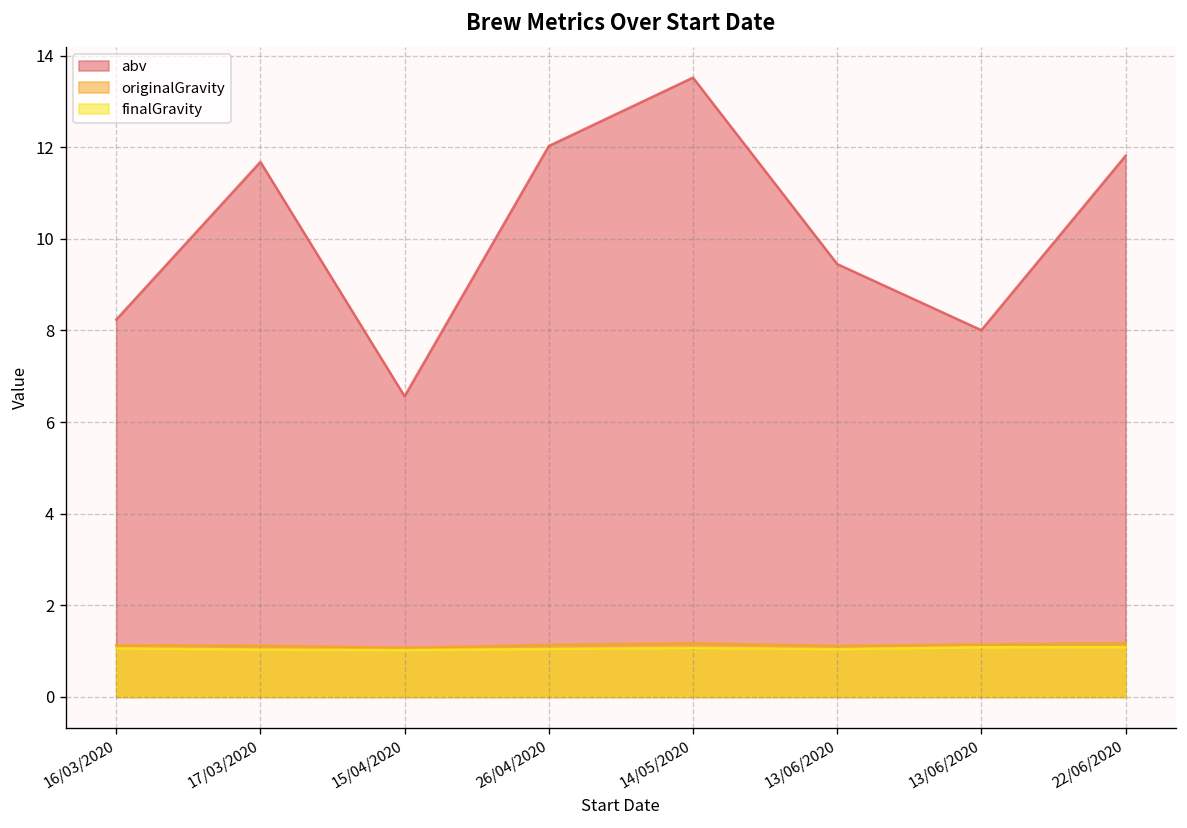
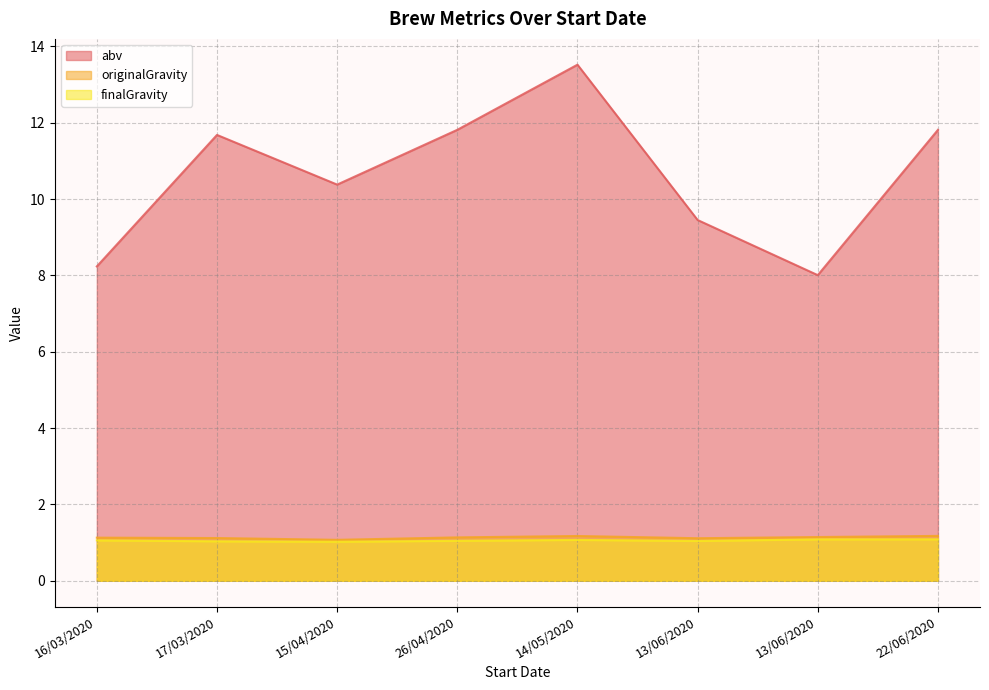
  {
    "abv": {
      "16/03/2020": 8.2,
      "17/03/2020": 11.7,
-     "15/04/2020": 6.6,
-     "26/04/2020": 12.0,
+     "15/04/2020": 10.4,
+     "26/04/2020": 11.8,
      "14/05/2020": 13.5,
      "22/06/2020": 11.8
    }
  }
